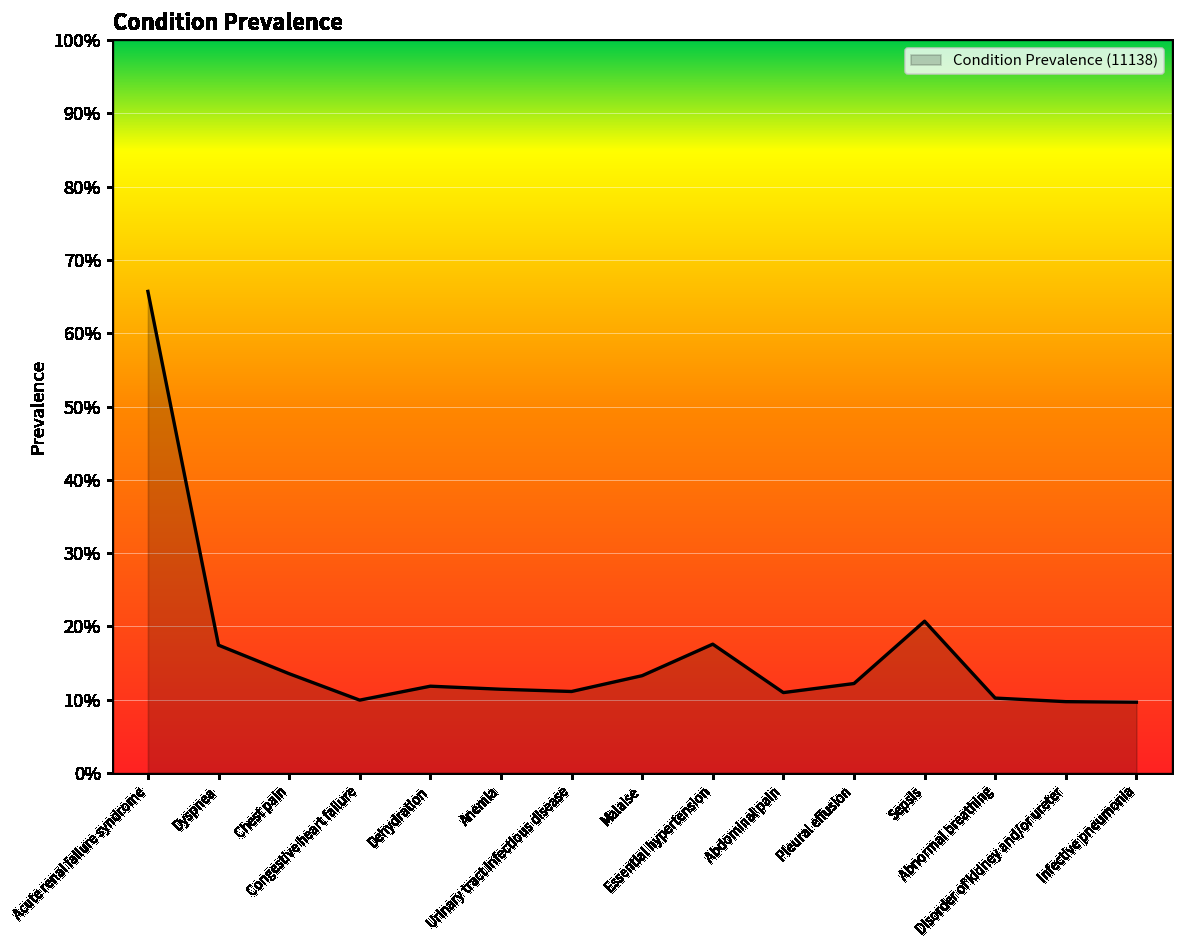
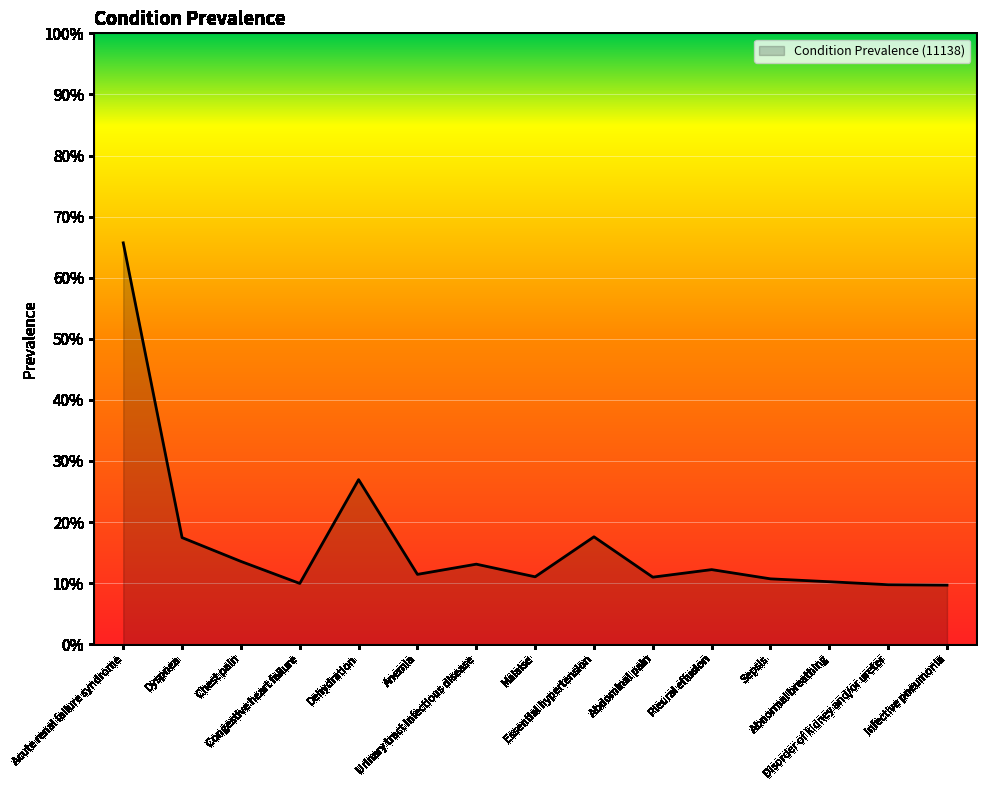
  {
    "Acute renal failure syndrome": "66%",
    "Dyspnea": "17%",
    "Chest pain": "14%",
    "Congestive heart failure": "10%",
-   "Dehydration": "12%",
+   "Dehydration": "27%",
    "Anemia": "11%",
-   "Urinary tract infectious disease": "11%",
-   "Malaise": "13%",
+   "Urinary tract infectious disease": "13%",
+   "Malaise": "11%",
    "Essential hypertension": "18%",
    "Abdominal pain": "11%",
    "Pleural effusion": "12%",
-   "Sepsis": "21%",
+   "Sepsis": "11%",
    "Abnormal breathing": "10%",
    "Disorder of kidney and/or ureter": "10%",
    "Infective pneumonia": "10%"
  }
